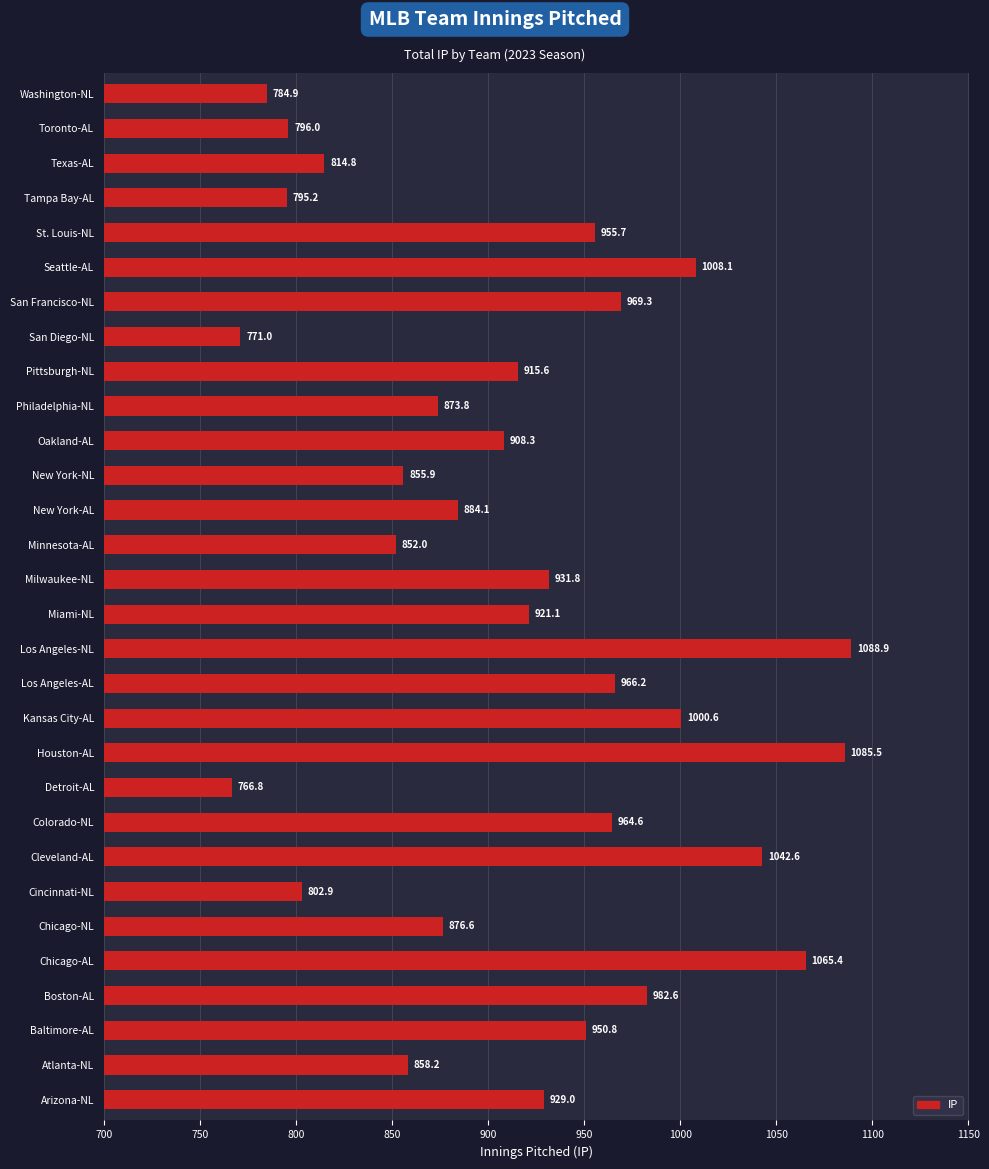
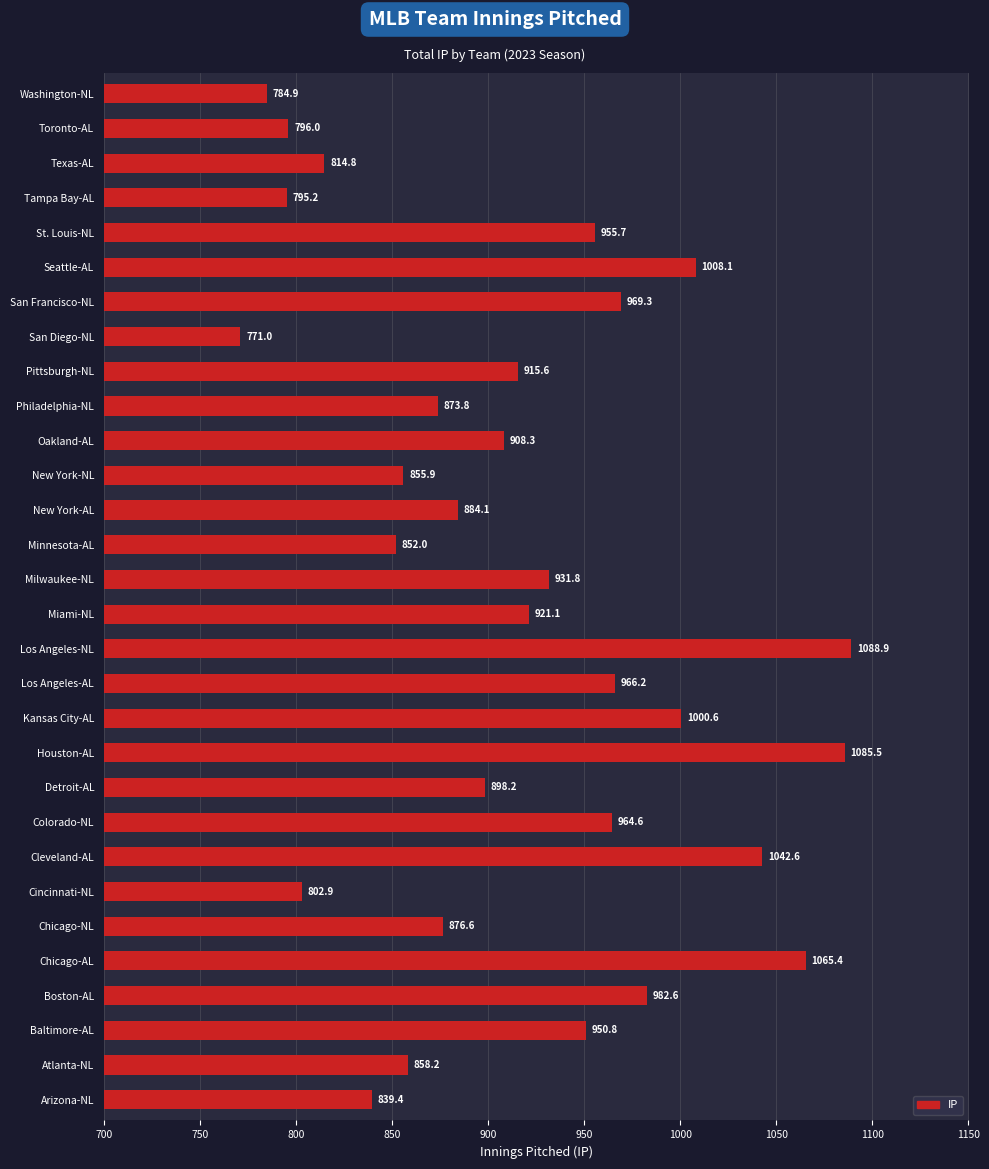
  {
    "Washington-NL": 784.9,
    "Toronto-AL": 796.0,
    "Texas-AL": 814.8,
    "Tampa Bay-AL": 795.2,
    "St. Louis-NL": 955.7,
    "Seattle-AL": 1008.1,
    "San Francisco-NL": 969.3,
    "San Diego-NL": 771.0,
    "Pittsburgh-NL": 915.6,
    "Philadelphia-NL": 873.8,
    "Oakland-AL": 908.3,
    "New York-NL": 855.9,
    "New York-AL": 884.1,
    "Minnesota-AL": 852.0,
    "Milwaukee-NL": 931.8,
    "Miami-NL": 921.1,
    "Los Angeles-NL": 1088.9,
    "Los Angeles-AL": 966.2,
    "Kansas City-AL": 1000.6,
    "Houston-AL": 1085.5,
-   "Detroit-AL": 766.8,
+   "Detroit-AL": 898.2,
    "Colorado-NL": 964.6,
    "Cleveland-AL": 1042.6,
    "Cincinnati-NL": 802.9,
    "Chicago-NL": 876.6,
    "Chicago-AL": 1065.4,
    "Boston-AL": 982.6,
    "Baltimore-AL": 950.8,
    "Atlanta-NL": 858.2,
-   "Arizona-NL": 929.0
+   "Arizona-NL": 839.4
  }
